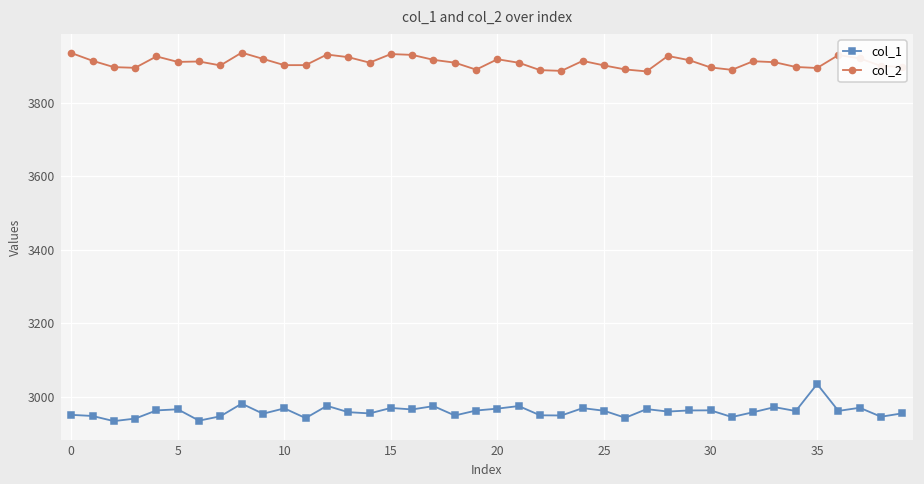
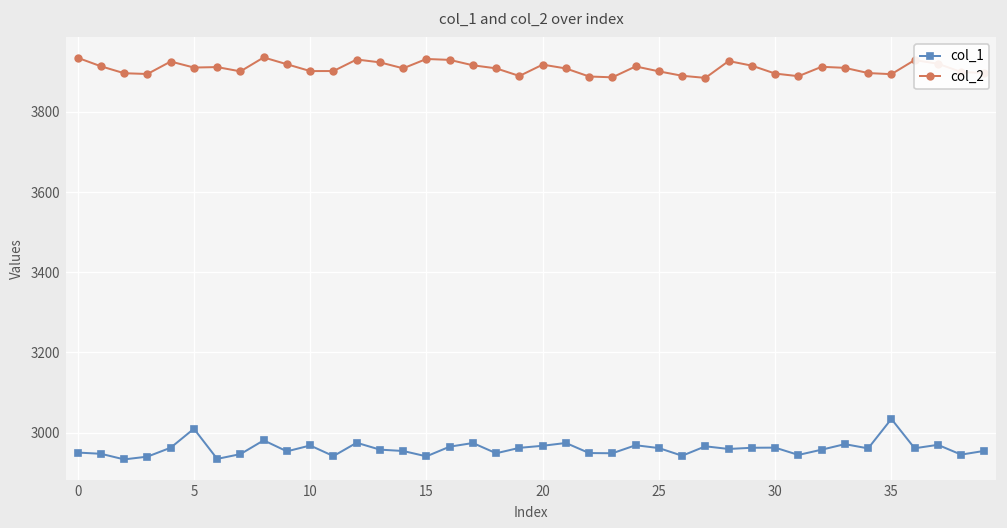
  {
    "col_1": {
      "0": 2950,
-     "5": 2970,
+     "5": 3010,
      "10": 2970,
-     "15": 2970,
+     "15": 2940,
      "20": 2970,
      "25": 2960,
      "30": 2960,
      "35": 3030
    },
    "col_2": {
      "0": 3940,
      "5": 3910,
      "10": 3900,
      "15": 3930,
      "20": 3920,
      "25": 3900,
      "30": 3900,
      "35": 3890
    }
  }
